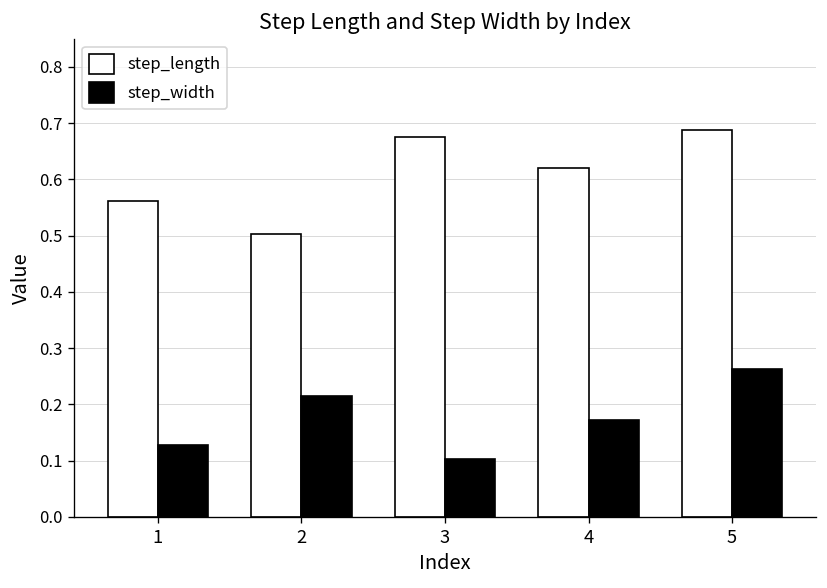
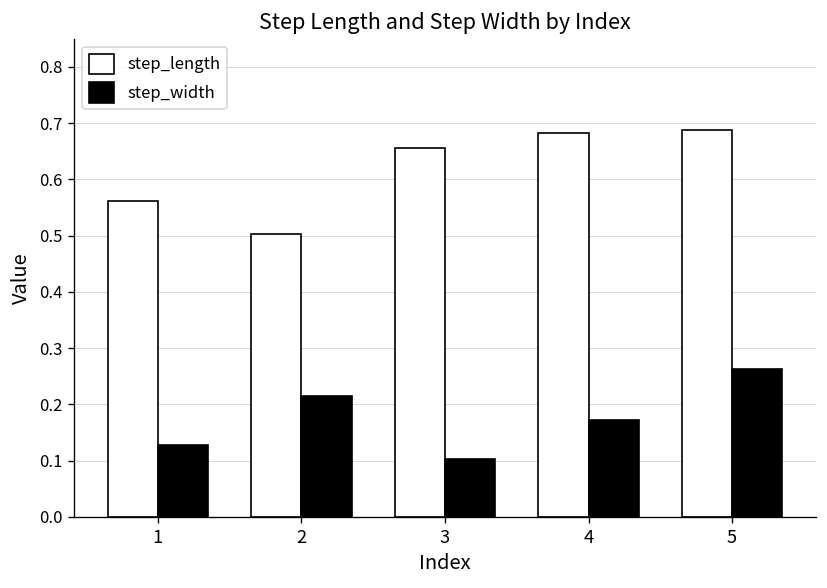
  {
    "step_length": {
      "1": 0.56,
      "2": 0.50,
-     "3": 0.68,
-     "4": 0.62,
+     "3": 0.66,
+     "4": 0.68,
      "5": 0.69
    },
    "step_width": {
      "1": 0.13,
      "2": 0.21,
      "3": 0.10,
      "4": 0.17,
      "5": 0.26
    }
  }
